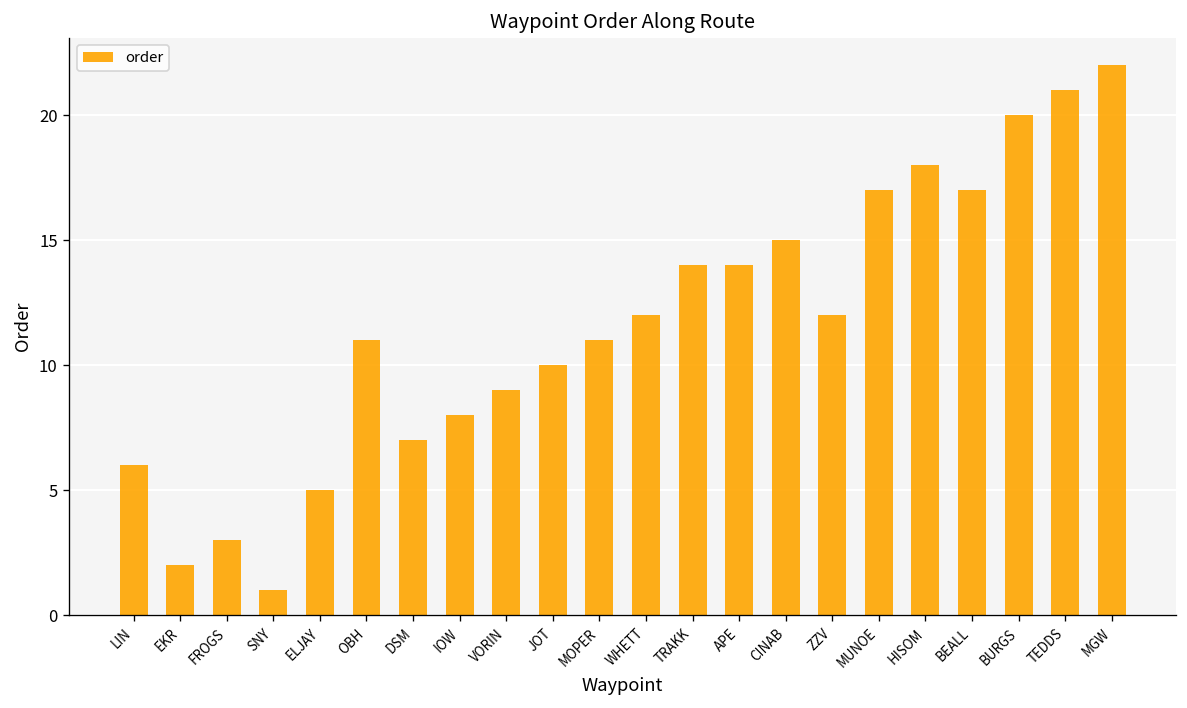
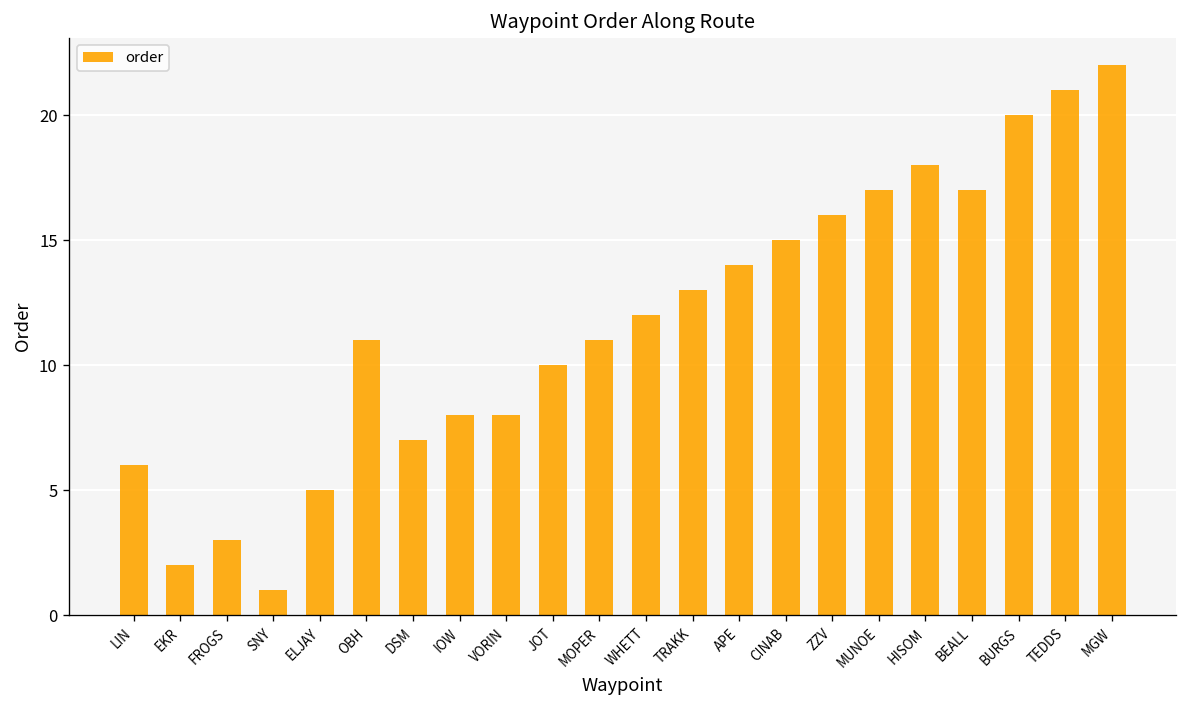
  {
    "LIN": 6,
    "EKR": 2,
    "FROGS": 3,
    "SNY": 1,
    "ELJAY": 5,
    "OBH": 11,
    "DSM": 7,
    "IOW": 8,
-   "VORIN": 9,
+   "VORIN": 8,
    "JOT": 10,
    "MOPER": 11,
    "WHETT": 12,
-   "TRAKK": 14,
+   "TRAKK": 13,
    "APE": 14,
    "CINAB": 15,
-   "ZZV": 12,
+   "ZZV": 16,
    "MUNOE": 17,
    "HISOM": 18,
    "BEALL": 17,
    "BURGS": 20,
    "TEDDS": 21,
    "MGW": 22
  }
